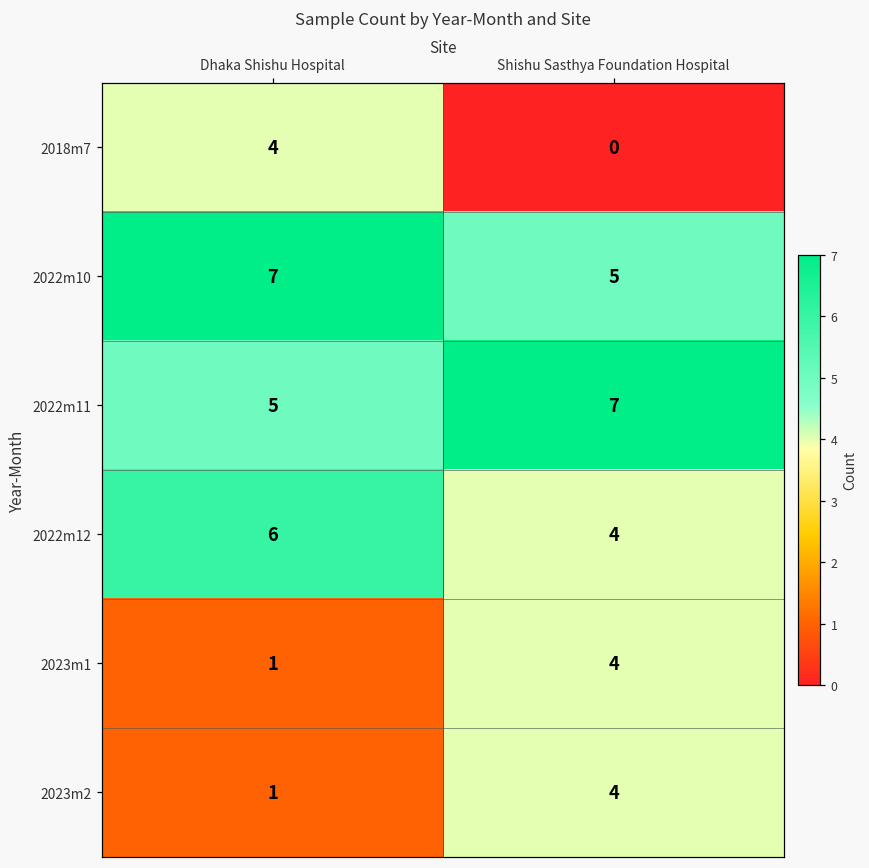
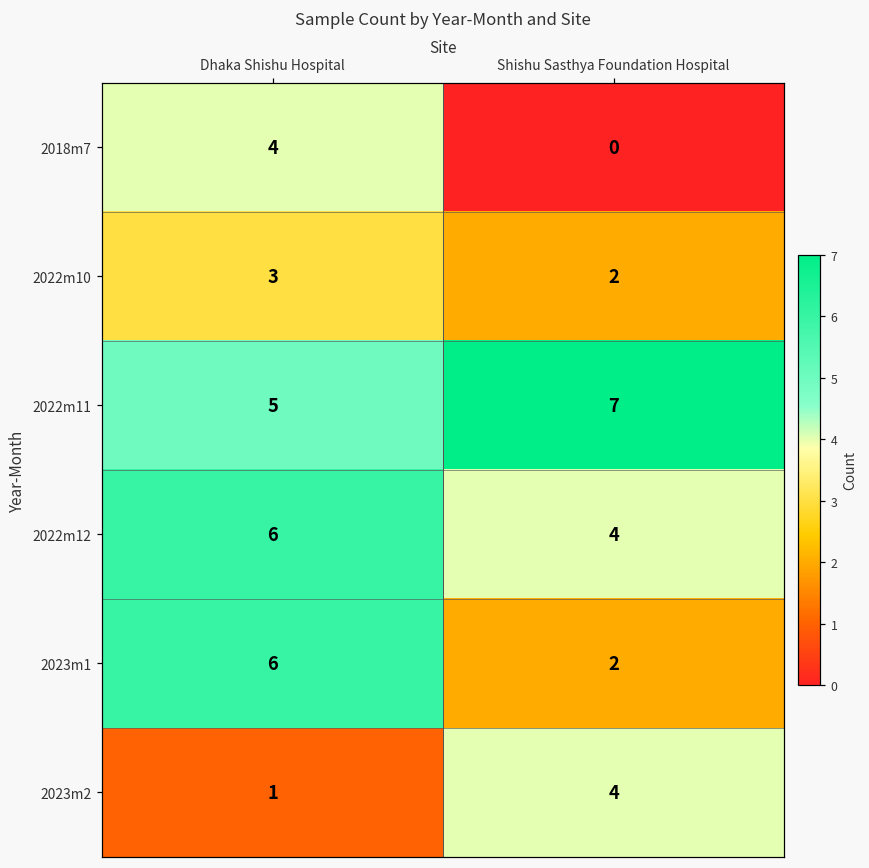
  {
    "2018m7": {
      "Dhaka Shishu Hospital": 4,
      "Shishu Sasthya Foundation Hospital": 0
    },
    "2022m10": {
-     "Dhaka Shishu Hospital": 7,
-     "Shishu Sasthya Foundation Hospital": 5
+     "Dhaka Shishu Hospital": 3,
+     "Shishu Sasthya Foundation Hospital": 2
    },
    "2022m11": {
      "Dhaka Shishu Hospital": 5,
      "Shishu Sasthya Foundation Hospital": 7
    },
    "2022m12": {
      "Dhaka Shishu Hospital": 6,
      "Shishu Sasthya Foundation Hospital": 4
    },
    "2023m1": {
-     "Dhaka Shishu Hospital": 1,
-     "Shishu Sasthya Foundation Hospital": 4
+     "Dhaka Shishu Hospital": 6,
+     "Shishu Sasthya Foundation Hospital": 2
    },
    "2023m2": {
      "Dhaka Shishu Hospital": 1,
      "Shishu Sasthya Foundation Hospital": 4
    }
  }
